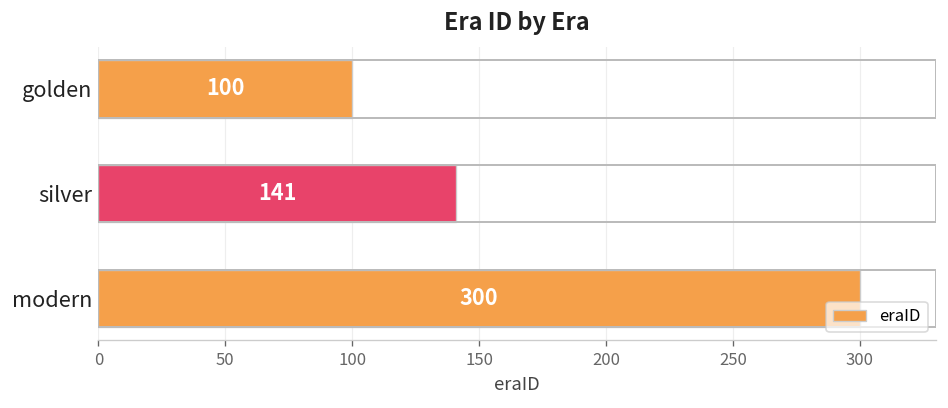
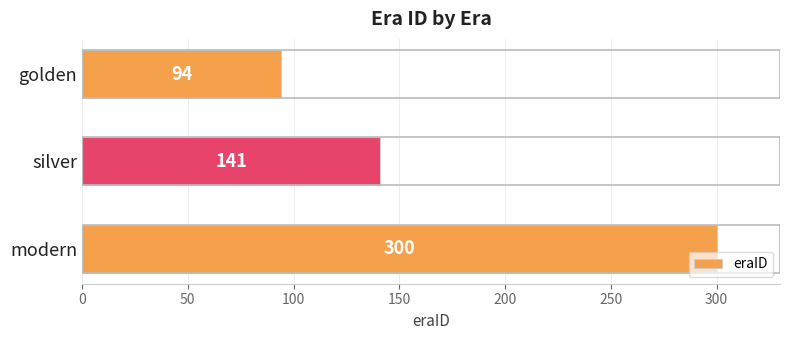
  {
-   "golden": 100,
+   "golden": 94,
    "silver": 141,
    "modern": 300
  }
